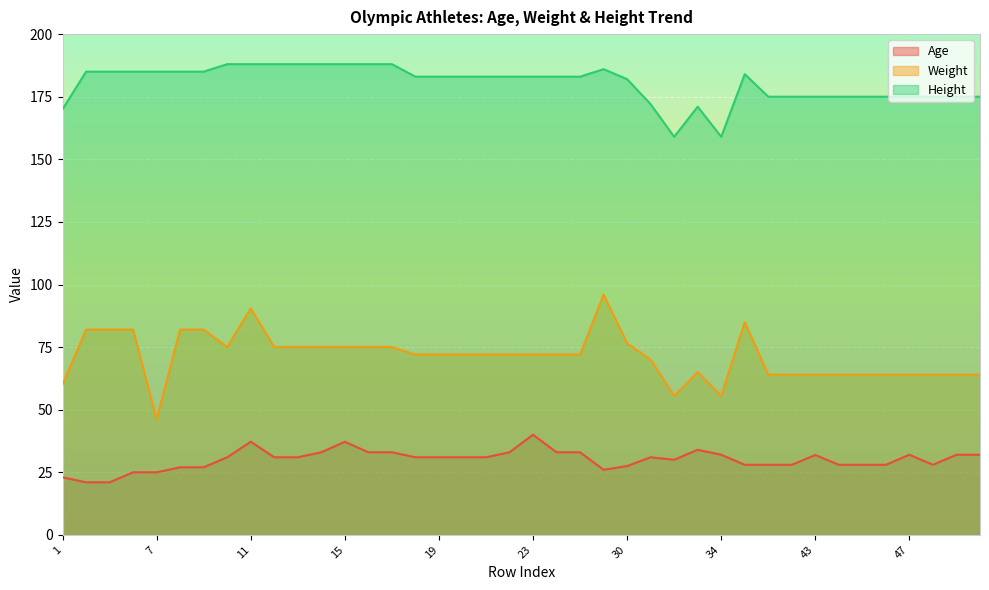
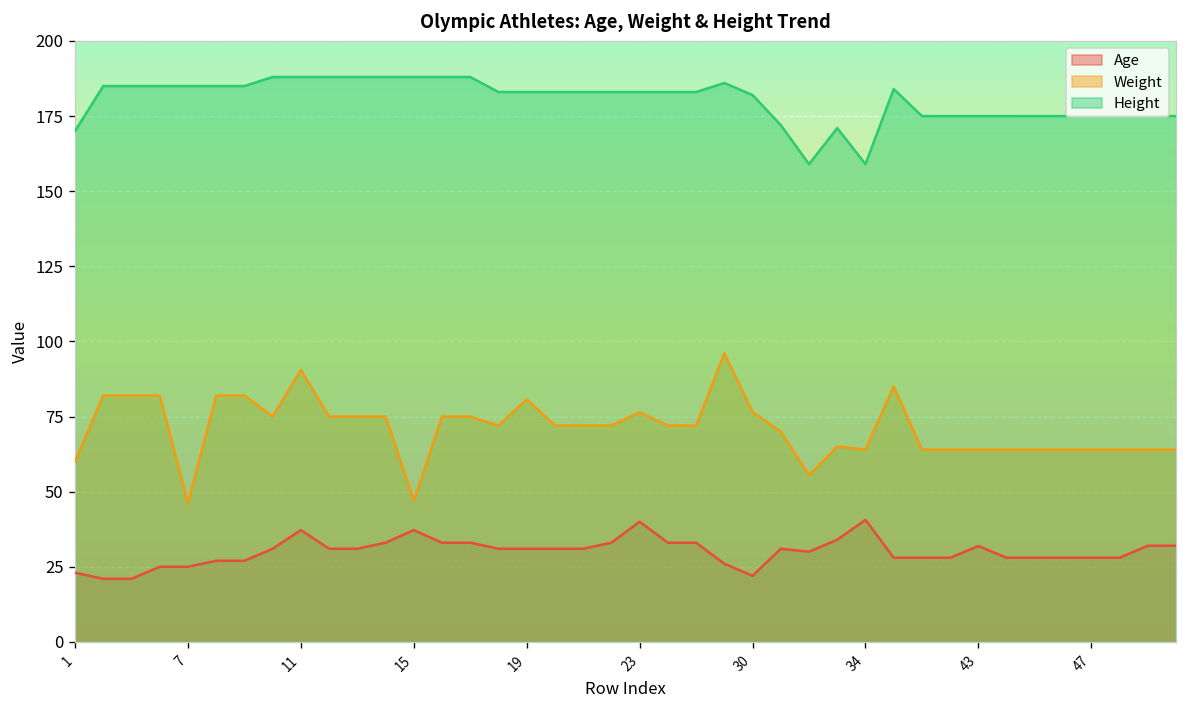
  {
    "Age": {
      "1": 23,
      "7": 25,
      "11": 37,
      "15": 37,
      "19": 31,
      "23": 40,
-     "30": 28,
-     "34": 32,
+     "30": 22,
+     "34": 41,
      "43": 32,
-     "47": 32
+     "47": 28
    },
    "Weight": {
      "1": 60,
      "7": 46,
      "11": 91,
-     "15": 75,
-     "19": 72,
-     "23": 72,
+     "15": 47,
+     "19": 81,
+     "23": 76,
      "30": 77,
-     "34": 56,
+     "34": 64,
      "43": 64,
      "47": 64
    },
    "Height": {
      "1": 170,
      "7": 185,
      "11": 188,
      "15": 188,
      "19": 183,
      "23": 183,
      "30": 182,
      "34": 159,
      "43": 175
    }
  }
